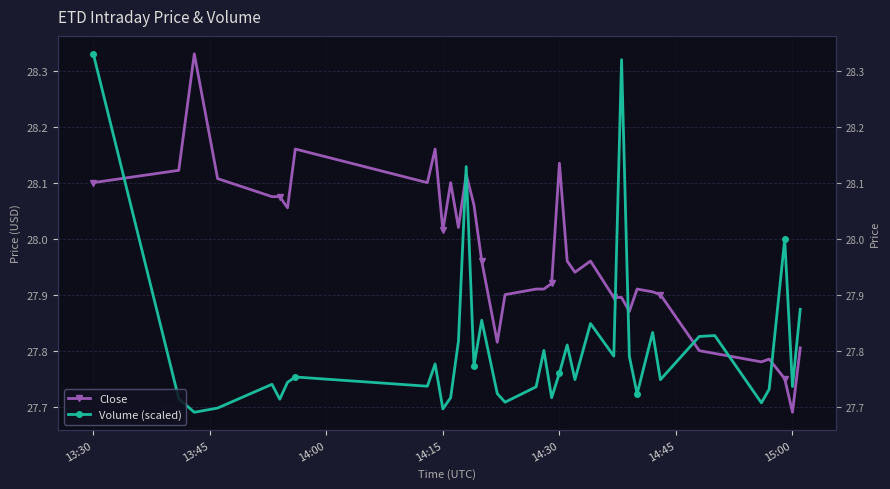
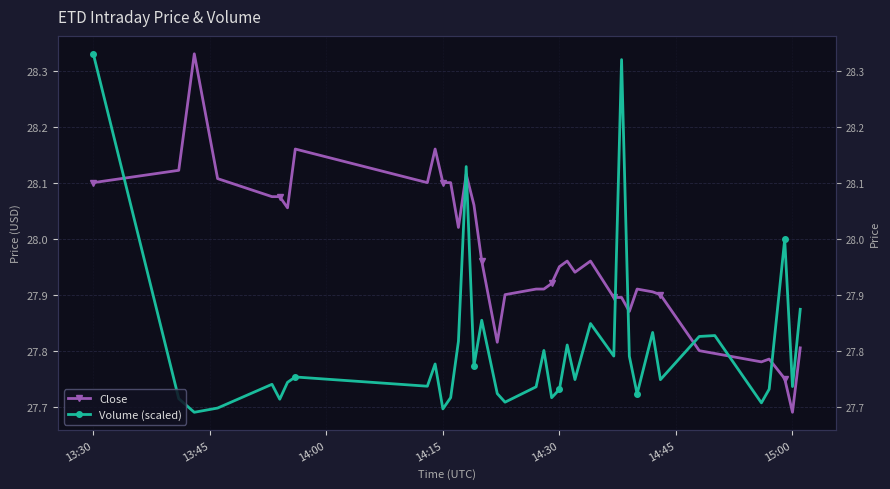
  {
    "Close": {
      "13:30": 28.10,
-     "14:15": 28.01,
-     "14:30": 28.13,
+     "14:15": 28.10,
+     "14:30": 27.95,
      "15:00": 27.69
    },
    "Volume (scaled)": {
      "13:30": 28.33,
      "14:15": 27.70,
-     "14:30": 27.76,
+     "14:30": 27.73,
      "15:00": 27.74
    }
  }
